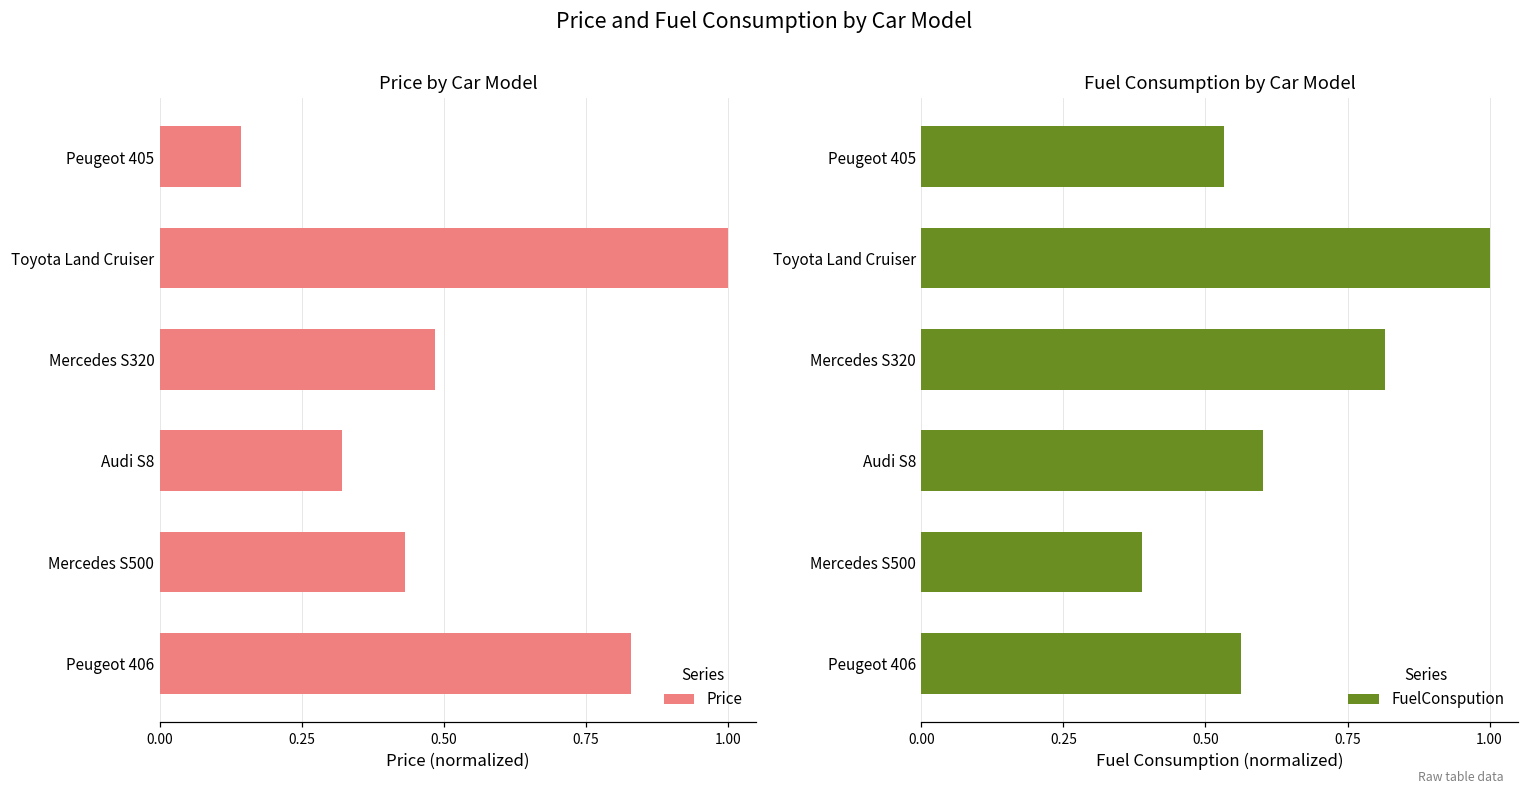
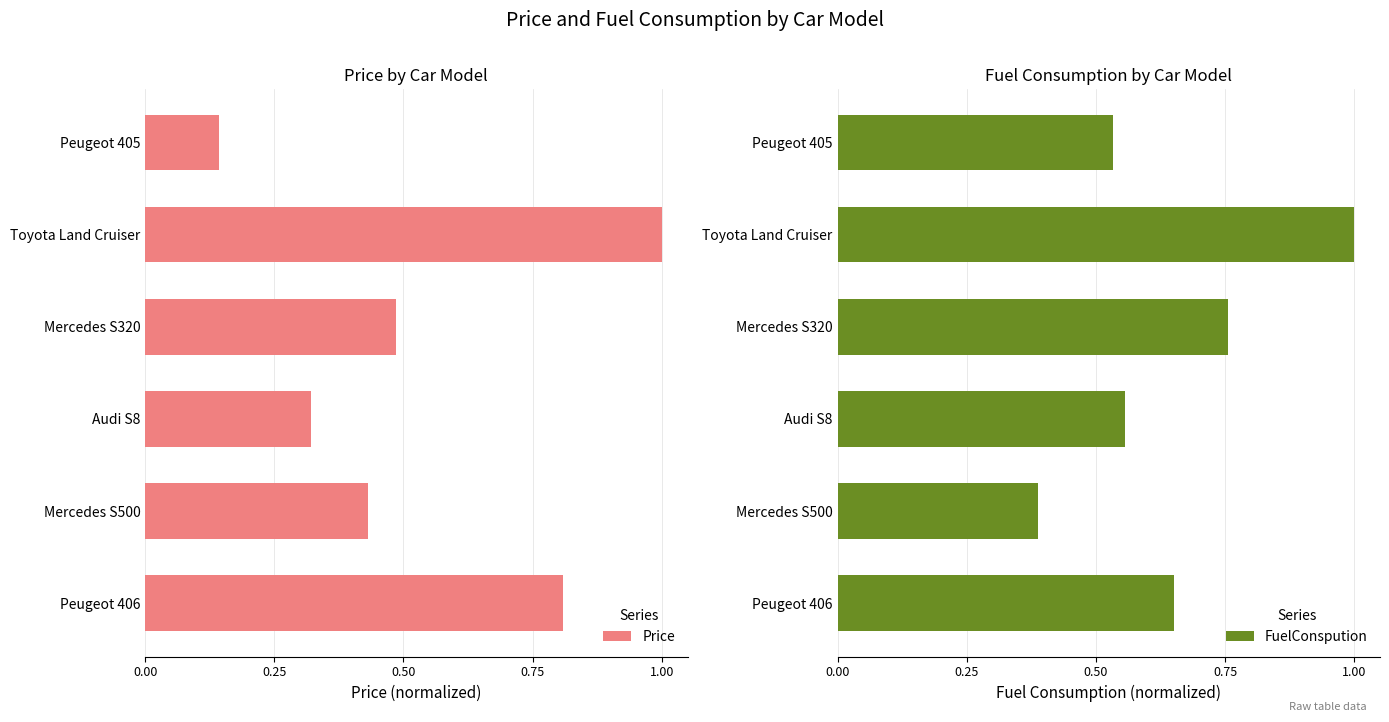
  {
    "Price by Car Model": {
      "Peugeot 405": 0.14,
      "Toyota Land Cruiser": 1.00,
      "Mercedes S320": 0.48,
      "Audi S8": 0.32,
      "Mercedes S500": 0.43,
-     "Peugeot 406": 0.83
+     "Peugeot 406": 0.81
    },
    "Fuel Consumption by Car Model": {
      "Peugeot 405": 0.53,
      "Toyota Land Cruiser": 1.00,
-     "Mercedes S320": 0.82,
-     "Audi S8": 0.60,
+     "Mercedes S320": 0.76,
+     "Audi S8": 0.56,
      "Mercedes S500": 0.39,
-     "Peugeot 406": 0.56
+     "Peugeot 406": 0.65
    }
  }
